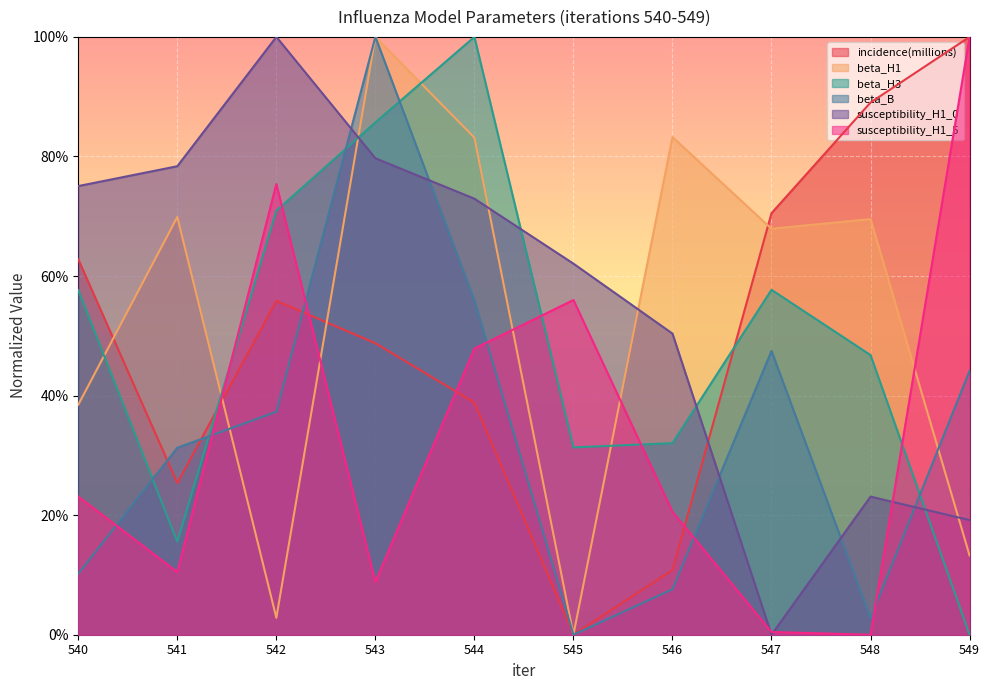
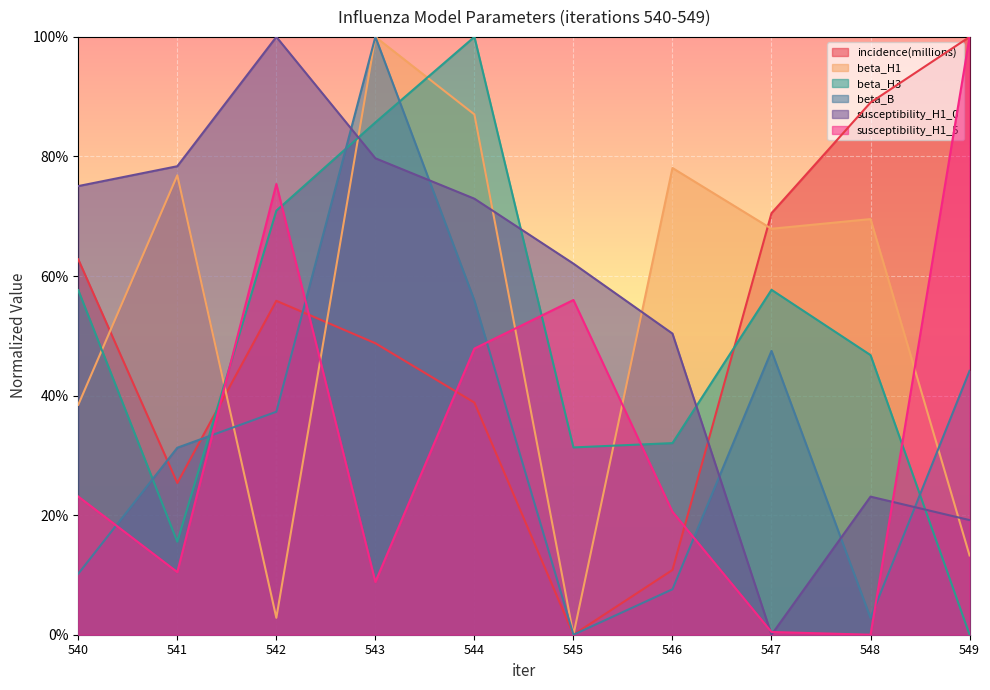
  {
    "beta_H1": {
      "540": "38%",
-     "541": "70%",
+     "541": "77%",
      "542": "3%",
-     "544": "83%",
-     "546": "83%",
+     "544": "87%",
+     "546": "78%",
      "547": "68%",
      "548": "70%",
      "549": "13%"
    }
  }
